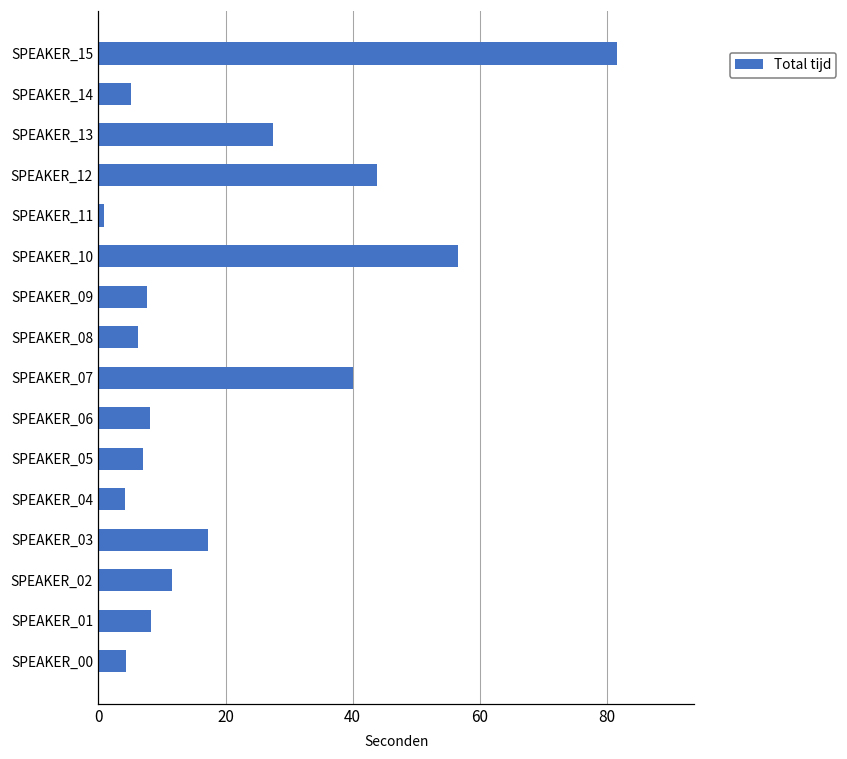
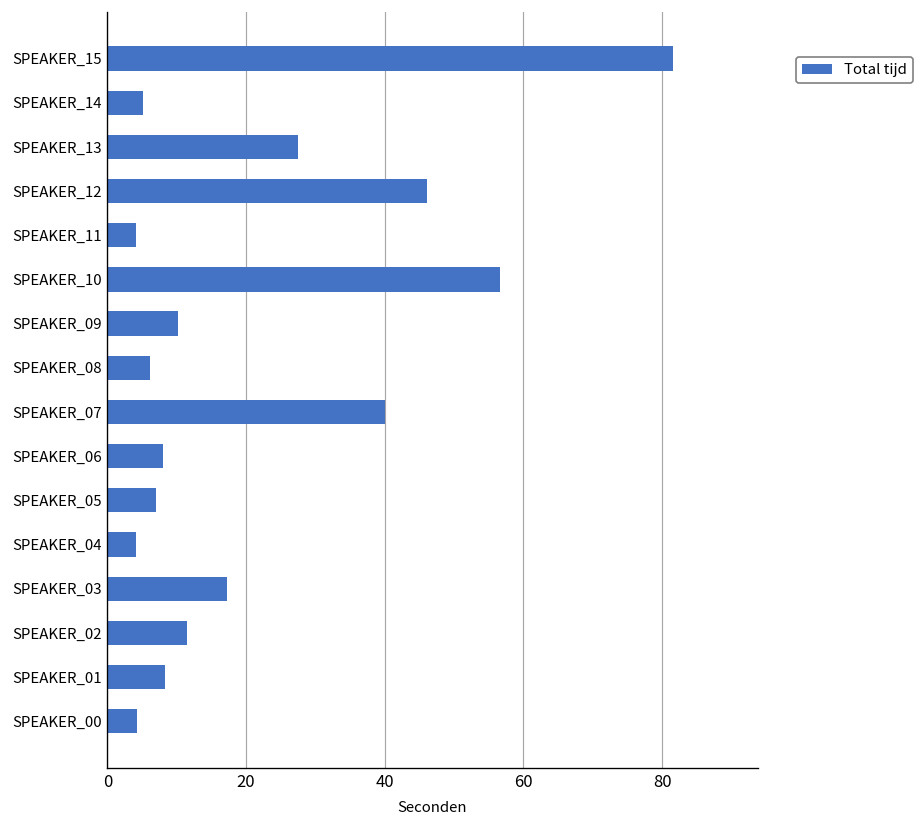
  {
    "SPEAKER_15": 82,
    "SPEAKER_14": 5,
    "SPEAKER_13": 28,
-   "SPEAKER_12": 44,
-   "SPEAKER_11": 1,
+   "SPEAKER_12": 46,
+   "SPEAKER_11": 4,
    "SPEAKER_10": 57,
-   "SPEAKER_09": 8,
+   "SPEAKER_09": 10,
    "SPEAKER_08": 6,
    "SPEAKER_07": 40,
    "SPEAKER_06": 8,
    "SPEAKER_05": 7,
    "SPEAKER_04": 4,
    "SPEAKER_03": 17,
    "SPEAKER_02": 12,
    "SPEAKER_01": 8,
    "SPEAKER_00": 4
  }
